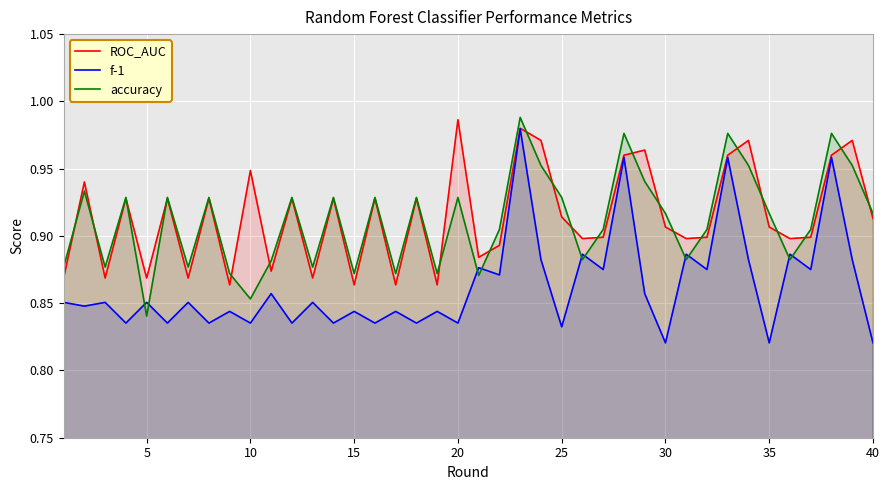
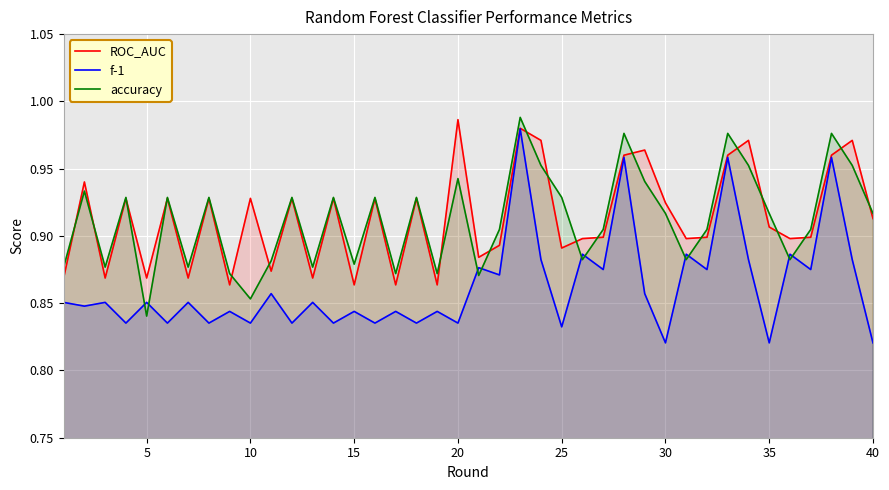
  {
    "ROC_AUC": {
      "5": 0.869,
-     "10": 0.949,
+     "10": 0.928,
      "15": 0.864,
      "20": 0.986,
-     "25": 0.914,
-     "30": 0.907,
+     "25": 0.891,
+     "30": 0.925,
      "35": 0.907,
      "40": 0.913
    },
    "f-1": {
      "5": 0.851,
      "10": 0.835,
      "15": 0.844,
      "20": 0.835,
      "25": 0.832,
      "30": 0.821,
      "35": 0.821,
      "40": 0.821
    },
    "accuracy": {
      "5": 0.840,
      "10": 0.853,
-     "15": 0.872,
-     "20": 0.929,
+     "15": 0.879,
+     "20": 0.943,
      "25": 0.929,
      "30": 0.917,
      "35": 0.917,
      "40": 0.917
    }
  }
